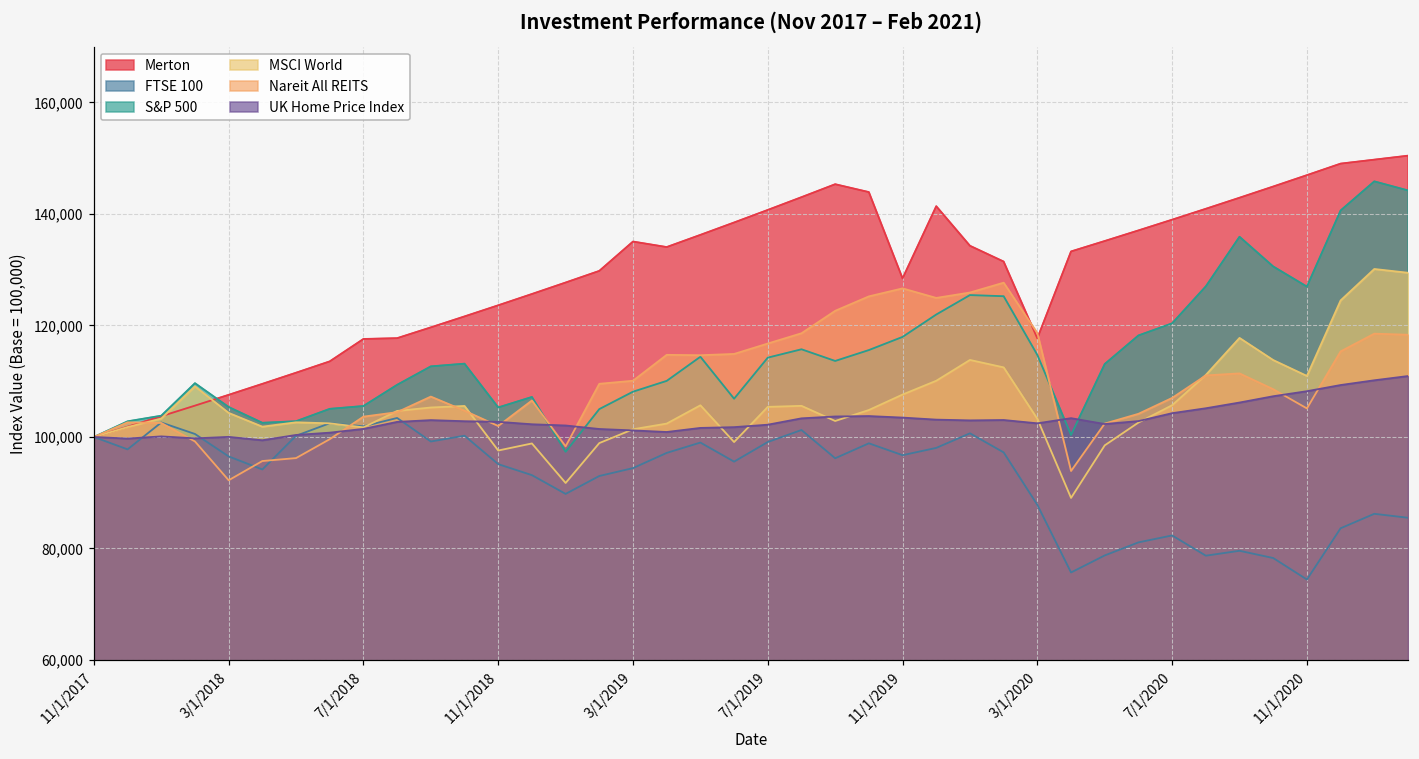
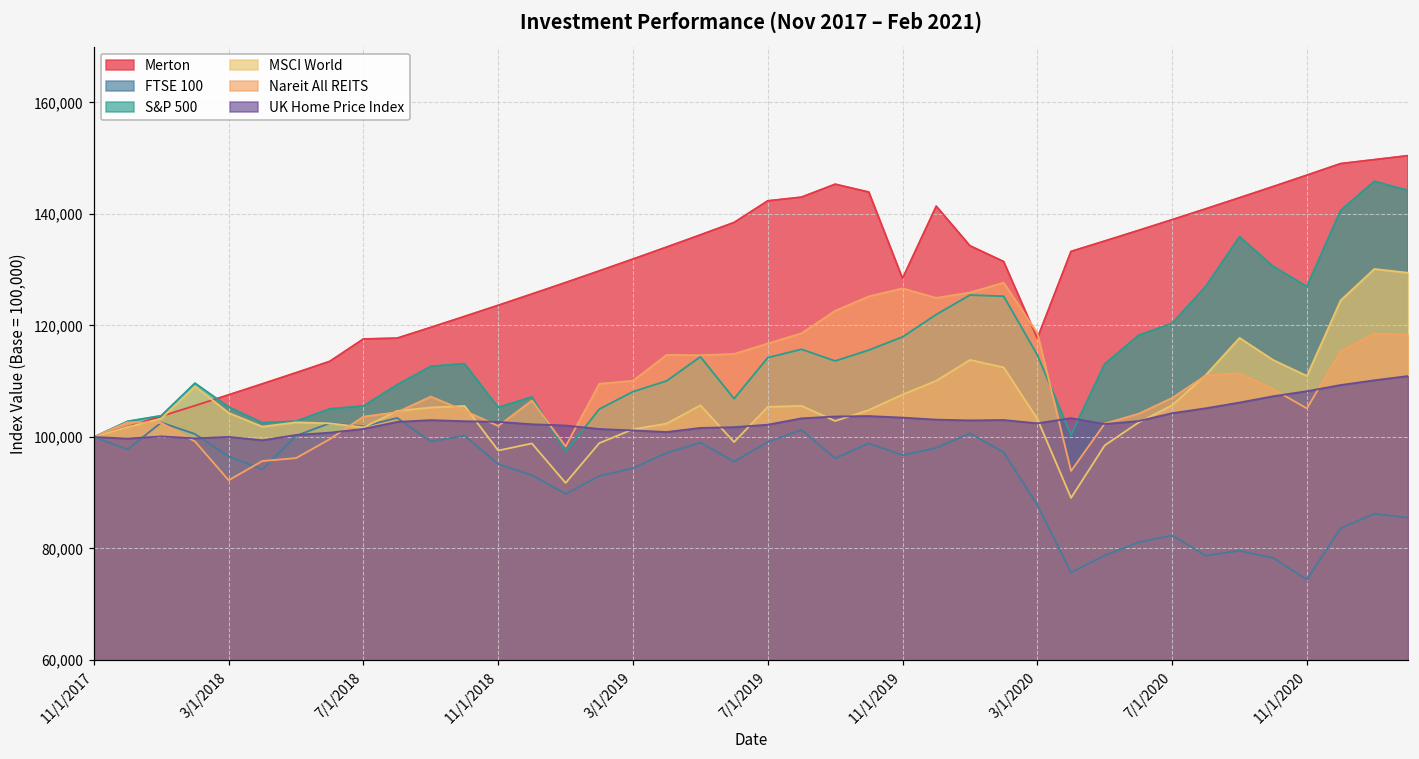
  {
    "Merton": {
      "3/1/2018": "108,000",
      "7/1/2018": "118,000",
      "11/1/2018": "124,000",
-     "3/1/2019": "135,000",
-     "7/1/2019": "141,000",
+     "3/1/2019": "132,000",
+     "7/1/2019": "142,000",
      "11/1/2019": "128,000",
      "3/1/2020": "118,000",
      "7/1/2020": "139,000",
      "11/1/2020": "147,000"
    }
  }
